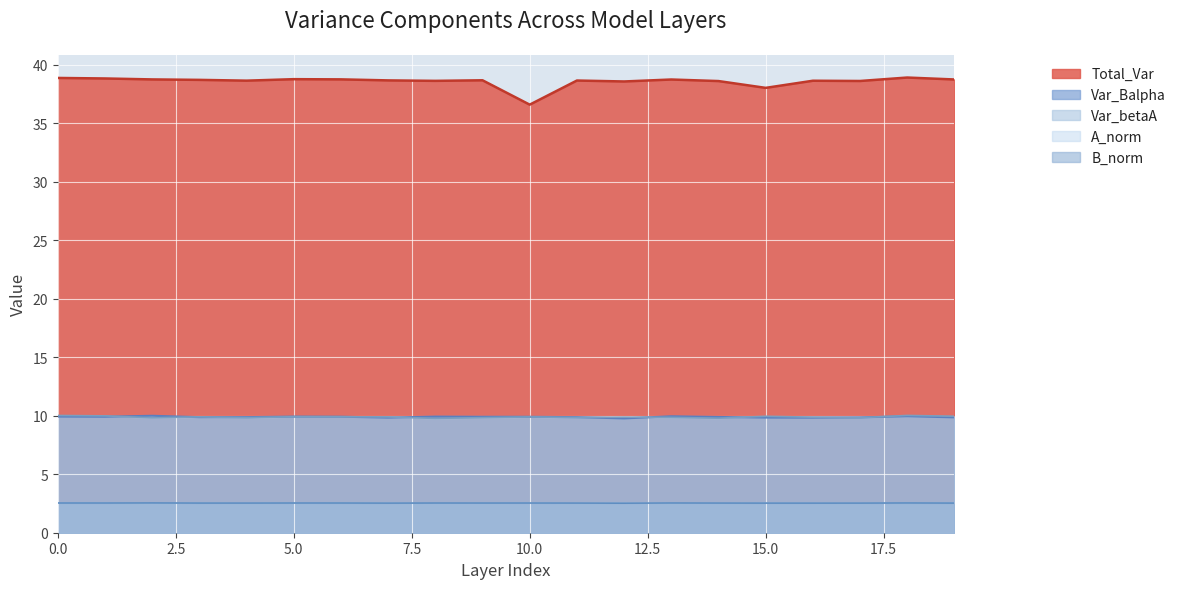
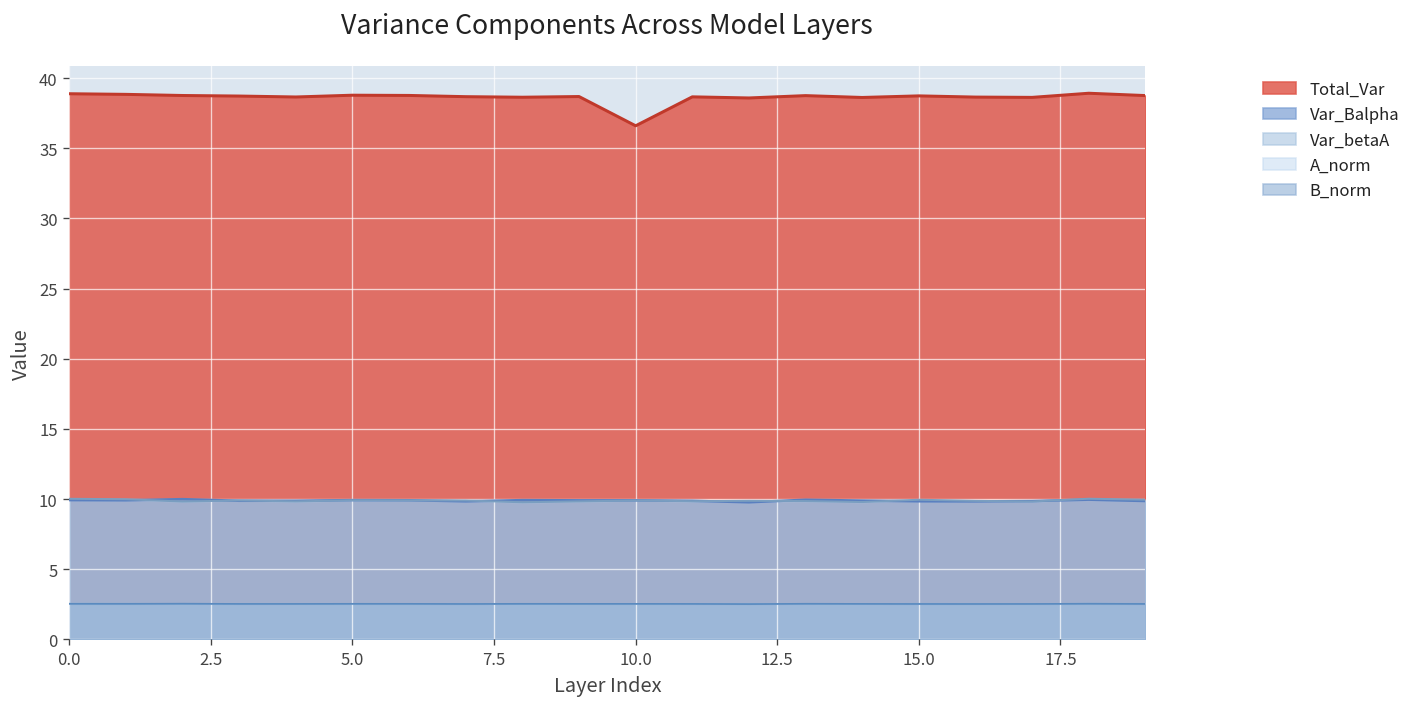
  {
    "Total_Var": {
      "0.0": 38.9,
      "5.0": 38.8,
      "10.0": 36.6,
-     "15.0": 38.0
+     "15.0": 38.7
    }
  }
